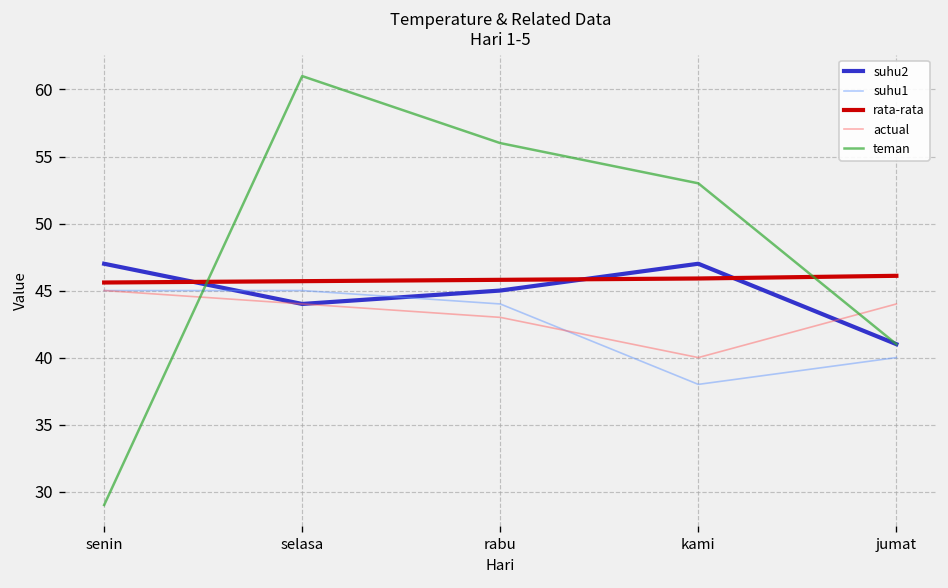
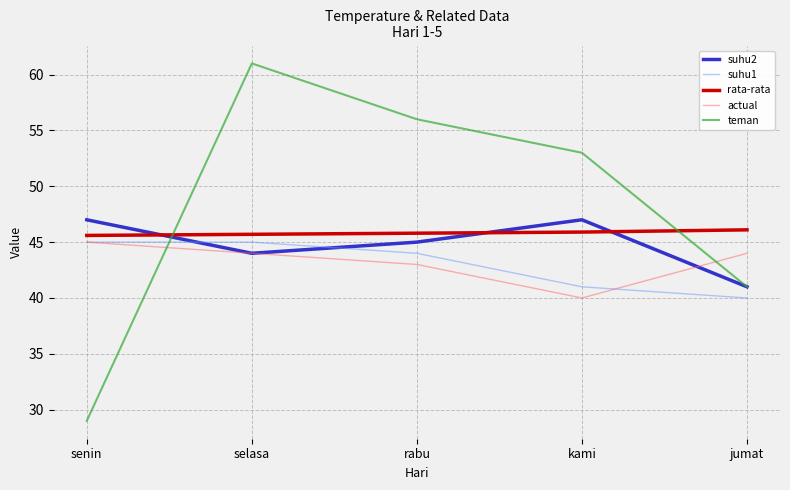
  {
    "suhu2": {
      "senin": 47,
      "rabu": 45,
      "kami": 47
    },
    "suhu1": {
      "selasa": 45,
      "rabu": 44,
-     "kami": 38,
+     "kami": 41,
      "jumat": 40
    },
    "rata-rata": {
      "senin": 45.6,
      "selasa": 45.7,
      "rabu": 46,
      "kami": 46,
      "jumat": 46
    },
    "actual": {
      "rabu": 43,
      "kami": 40,
      "jumat": 44
    },
    "teman": {
      "senin": 29,
      "selasa": 61,
      "rabu": 56,
      "kami": 53
    }
  }
